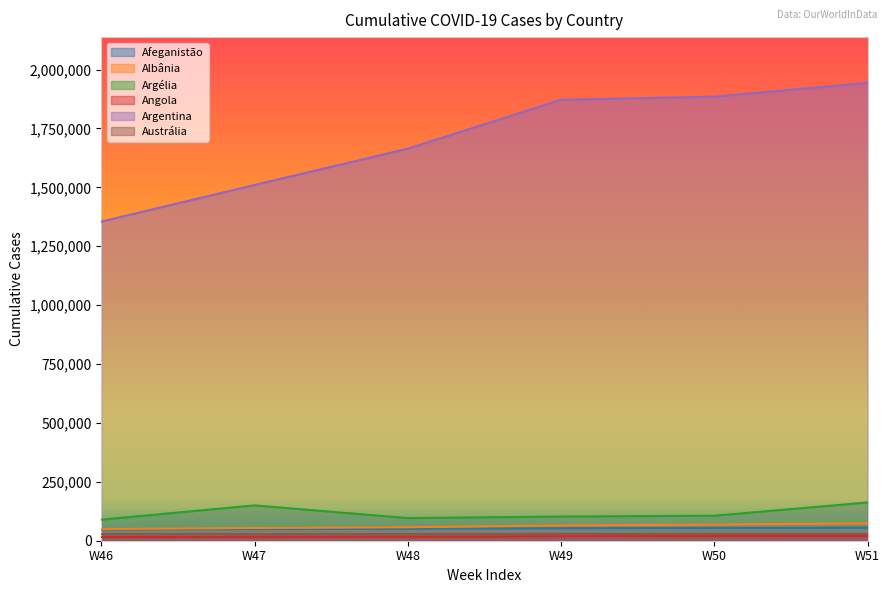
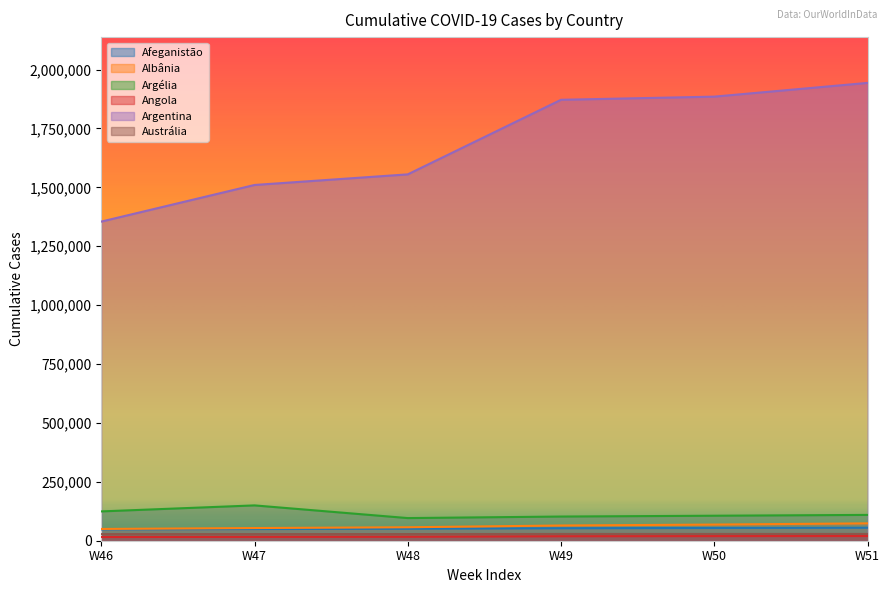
  {
    "Afeganistão": {
      "W49": "50,000",
      "W50": "50,000",
      "W51": "60,000"
    },
    "Albânia": {
      "W49": "60,000",
      "W50": "70,000",
      "W51": "70,000"
    },
    "Argélia": {
-     "W46": "90,000",
+     "W46": "120,000",
      "W47": "150,000",
      "W48": "100,000",
      "W49": "100,000",
      "W50": "110,000",
-     "W51": "160,000"
+     "W51": "110,000"
    },
    "Angola": {
      "W46": "20,000",
      "W47": "20,000",
      "W48": "20,000"
    },
    "Argentina": {
      "W46": "1,350,000",
      "W47": "1,510,000",
-     "W48": "1,660,000",
+     "W48": "1,560,000",
      "W49": "1,870,000",
      "W50": "1,890,000",
      "W51": "1,940,000"
    },
    "Austrália": {
      "W46": "30,000",
      "W47": "30,000",
      "W48": "30,000"
    }
  }
